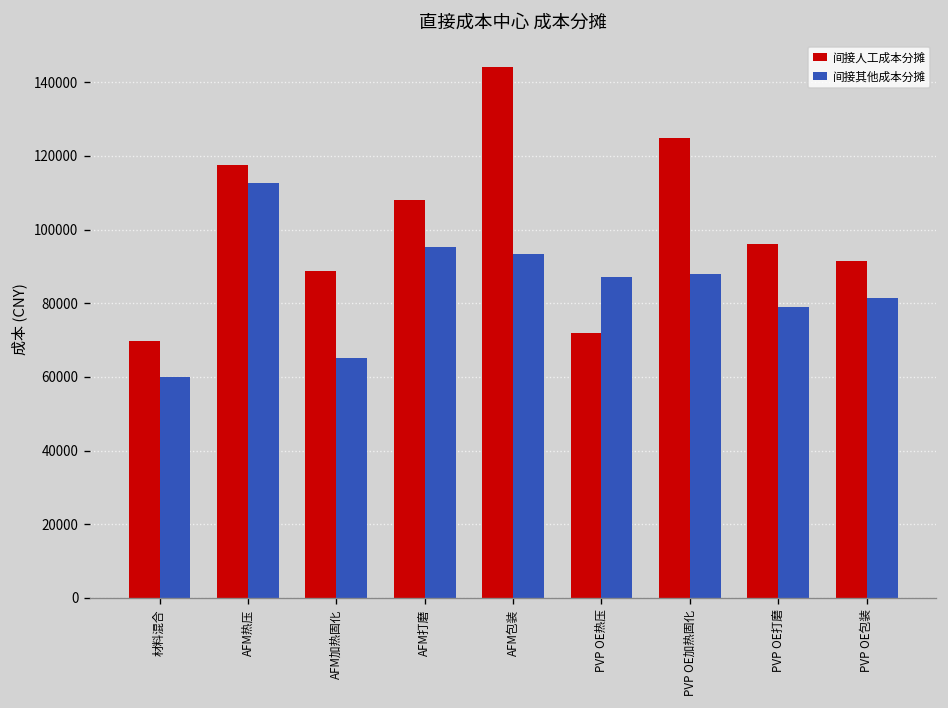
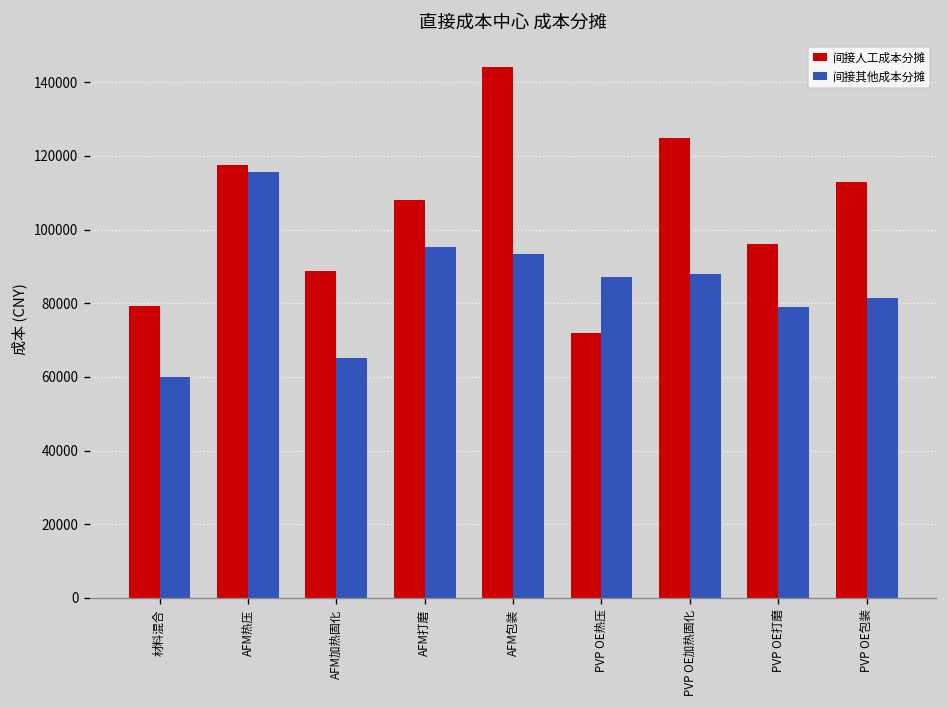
  {
    "间接人工成本分摊": {
-     "材料混合": 70000,
+     "材料混合": 79000,
      "AFM热压": 118000,
      "AFM加热固化": 89000,
      "AFM打磨": 108000,
      "AFM包装": 144000,
      "PVP OE热压": 72000,
      "PVP OE加热固化": 125000,
      "PVP OE打磨": 96000,
-     "PVP OE包装": 91000
+     "PVP OE包装": 113000
    },
    "间接其他成本分摊": {
      "材料混合": 60000,
-     "AFM热压": 113000,
+     "AFM热压": 115000,
      "AFM加热固化": 65000,
      "AFM打磨": 95000,
      "AFM包装": 93000,
      "PVP OE热压": 87000,
      "PVP OE加热固化": 88000,
      "PVP OE打磨": 79000,
      "PVP OE包装": 81000
    }
  }
